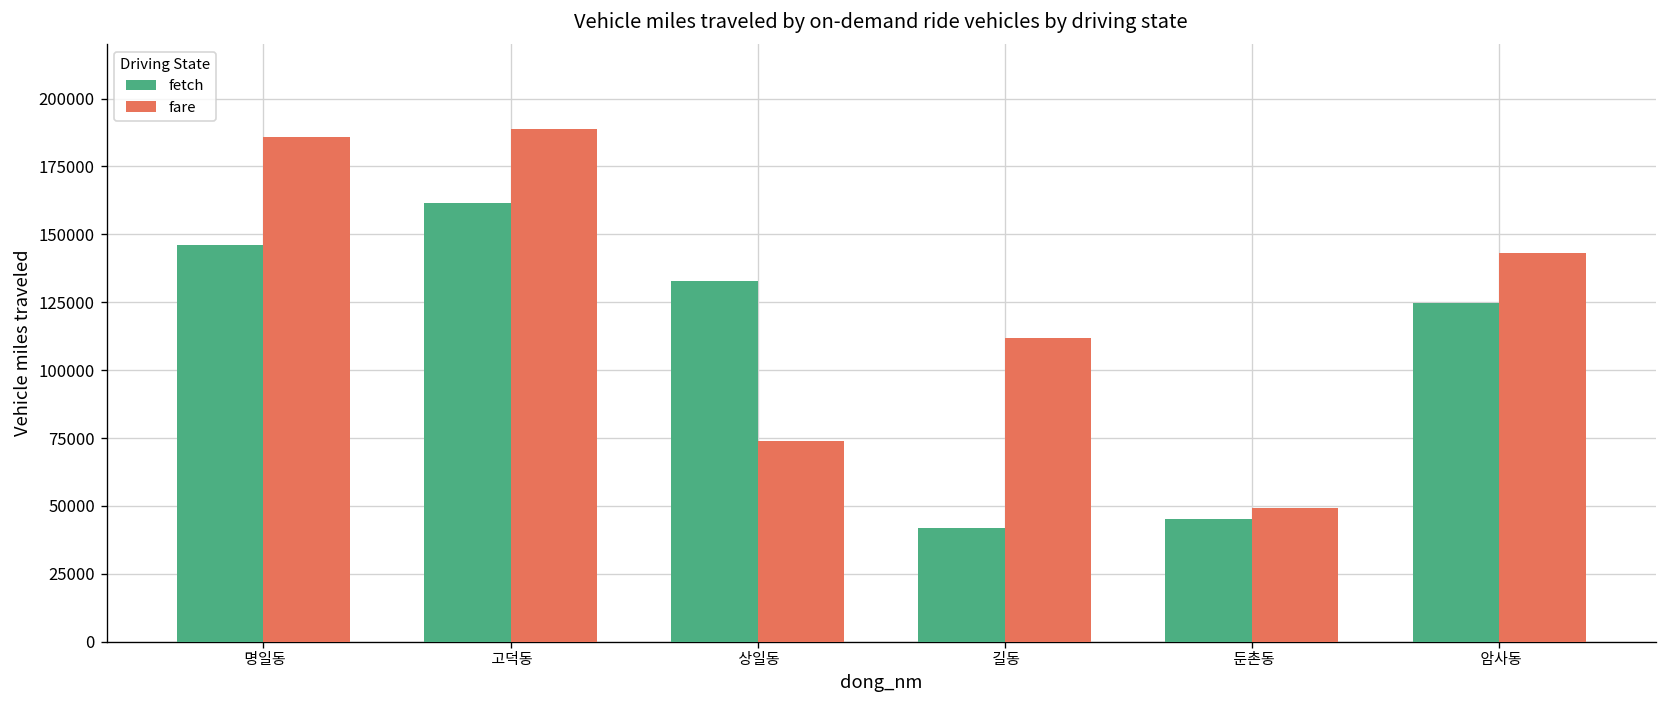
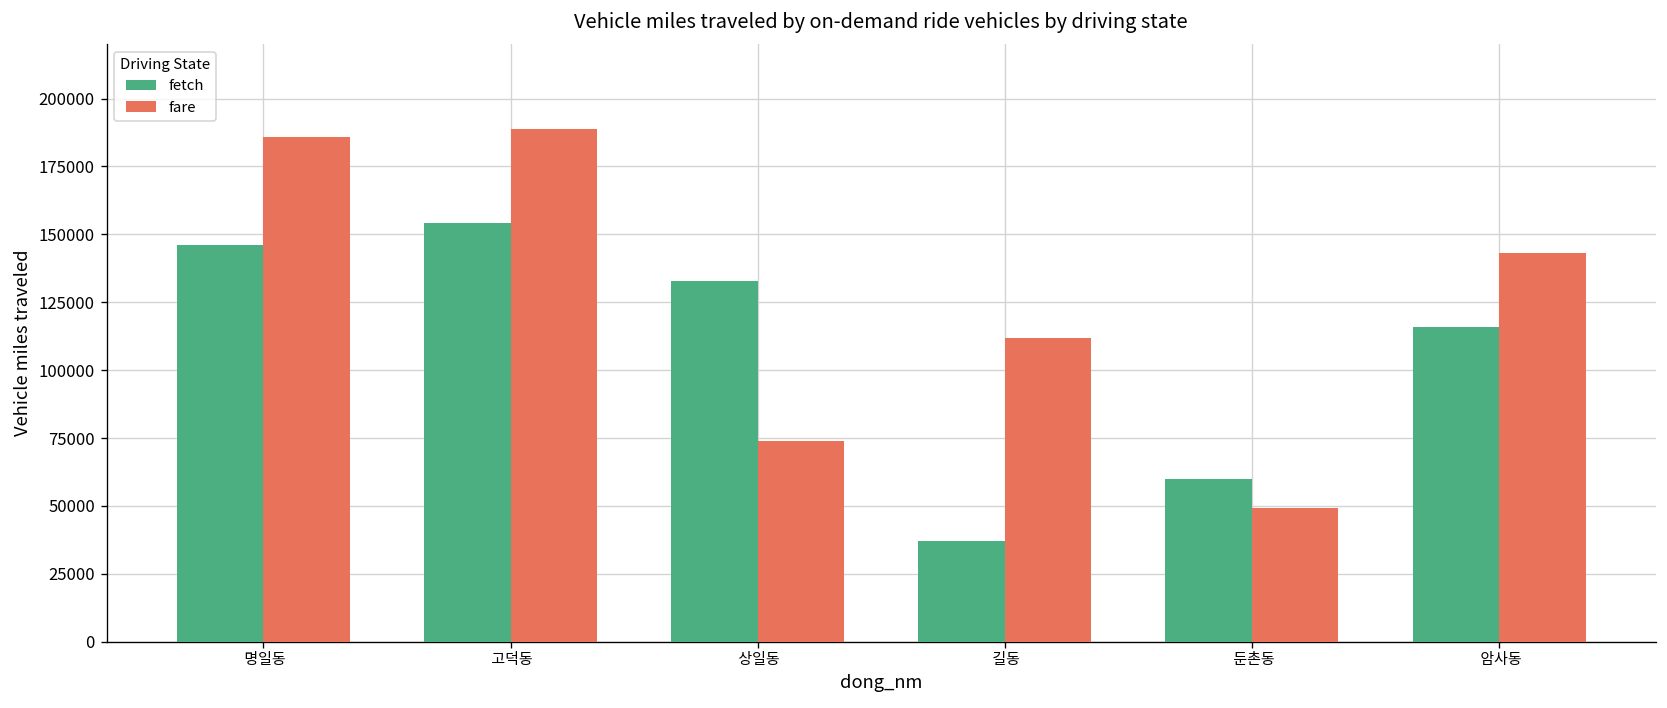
  {
    "fetch": {
      "명일동": 146000,
-     "고덕동": 162000,
+     "고덕동": 154000,
      "상일동": 133000,
-     "길동": 42000,
-     "둔촌동": 45000,
-     "암사동": 125000
+     "길동": 37000,
+     "둔촌동": 60000,
+     "암사동": 116000
    },
    "fare": {
      "명일동": 186000,
      "고덕동": 189000,
      "상일동": 74000,
      "길동": 112000,
      "둔촌동": 49000,
      "암사동": 143000
    }
  }
